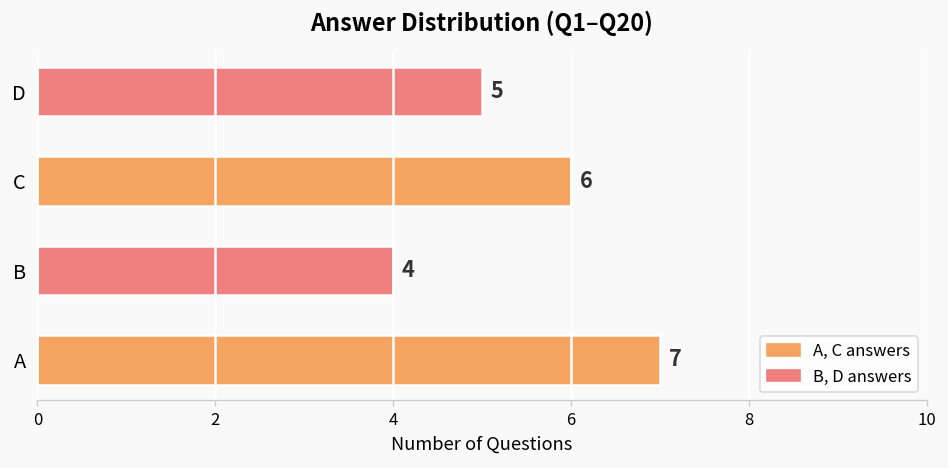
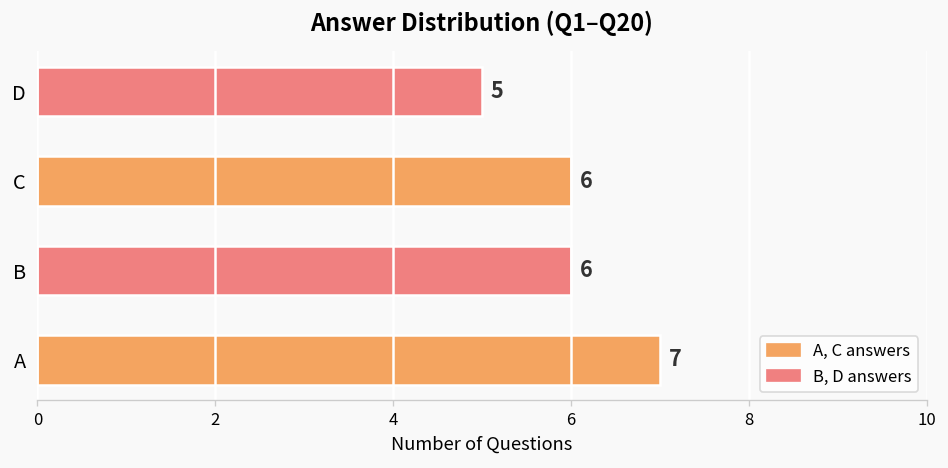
  {
    "D": 5,
    "C": 6,
-   "B": 4,
+   "B": 6,
    "A": 7
  }
